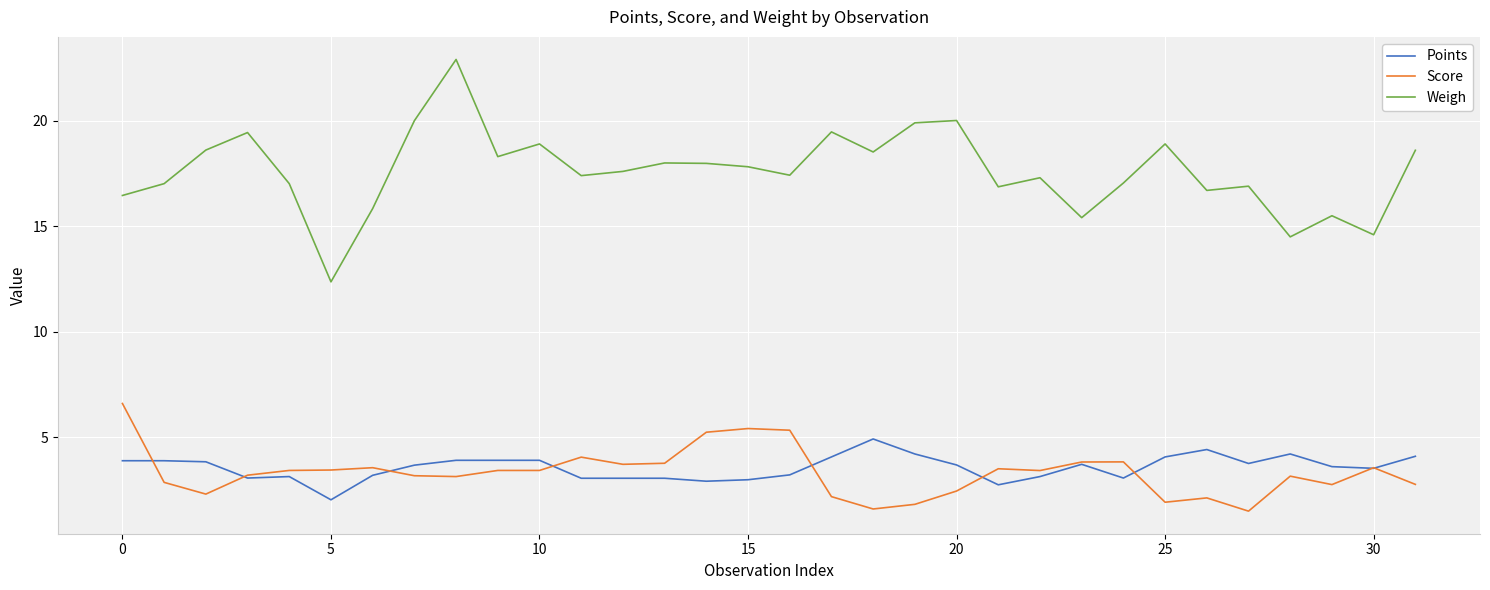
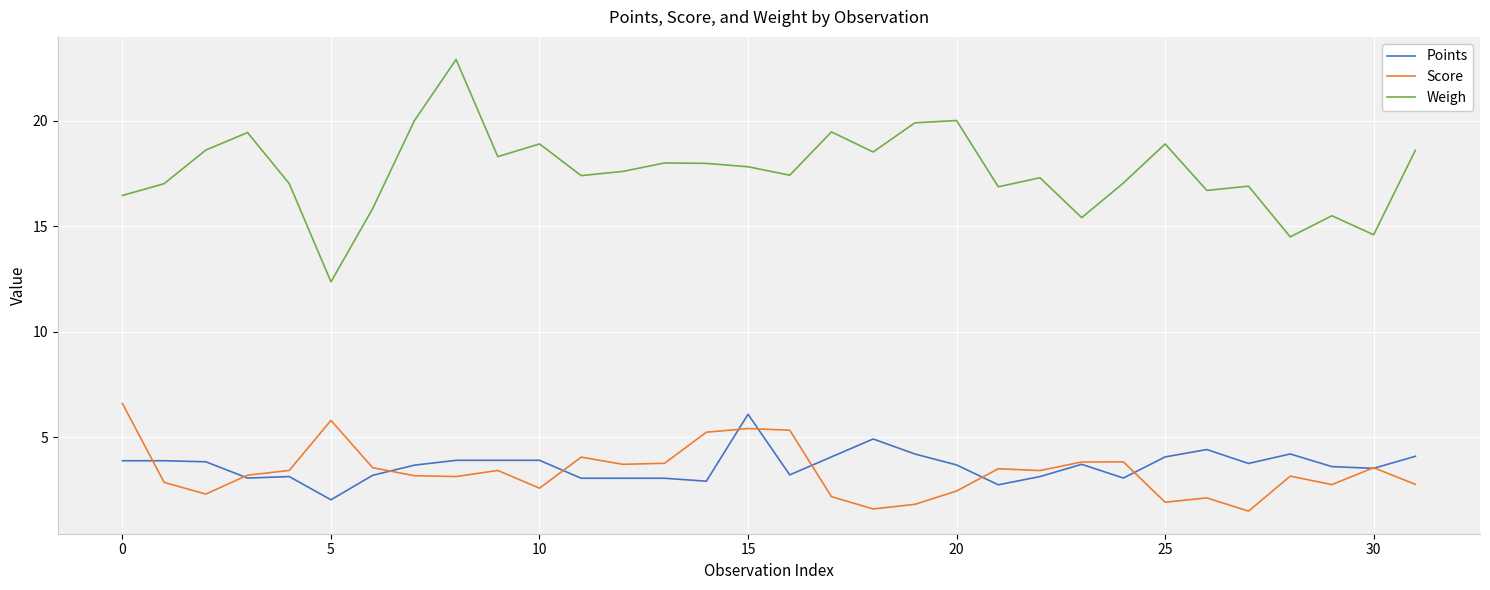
  {
    "Points": {
      "0": 3.9,
      "5": 2.1,
      "10": 3.9,
-     "15": 3.0,
+     "15": 6.1,
      "20": 3.7,
      "25": 4.1
    },
    "Score": {
      "0": 6.6,
-     "5": 3.5,
-     "10": 3.4,
+     "5": 5.8,
+     "10": 2.6,
      "15": 5.4,
      "20": 2.5,
      "25": 1.9
    },
    "Weigh": {
      "0": 16.5,
      "5": 12.4,
      "10": 18.9,
      "15": 17.8,
      "20": 20.0,
      "25": 18.9,
      "30": 14.6
    }
  }
